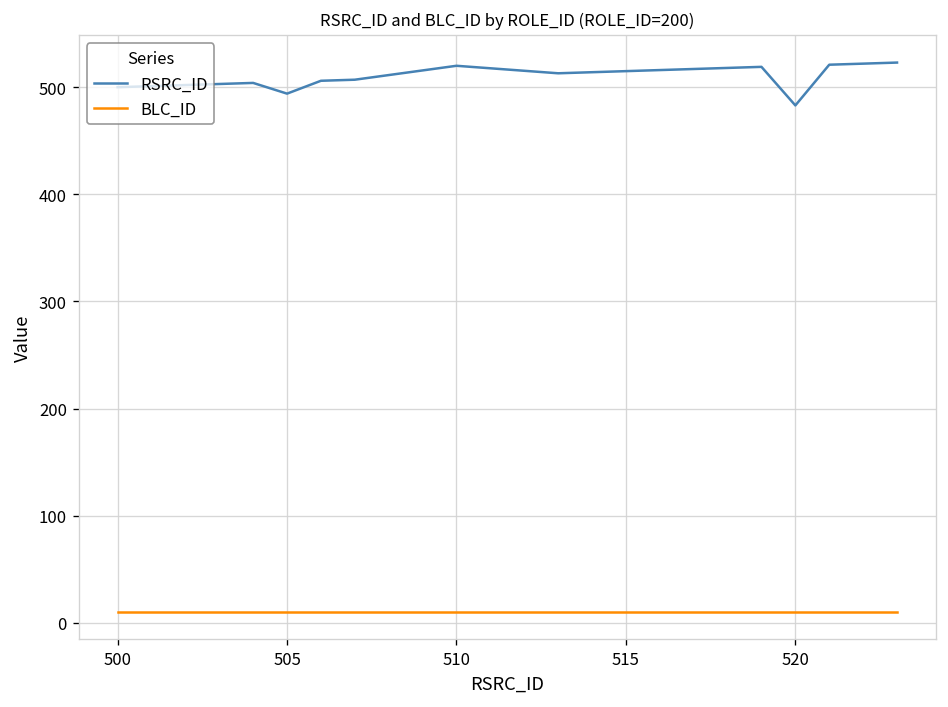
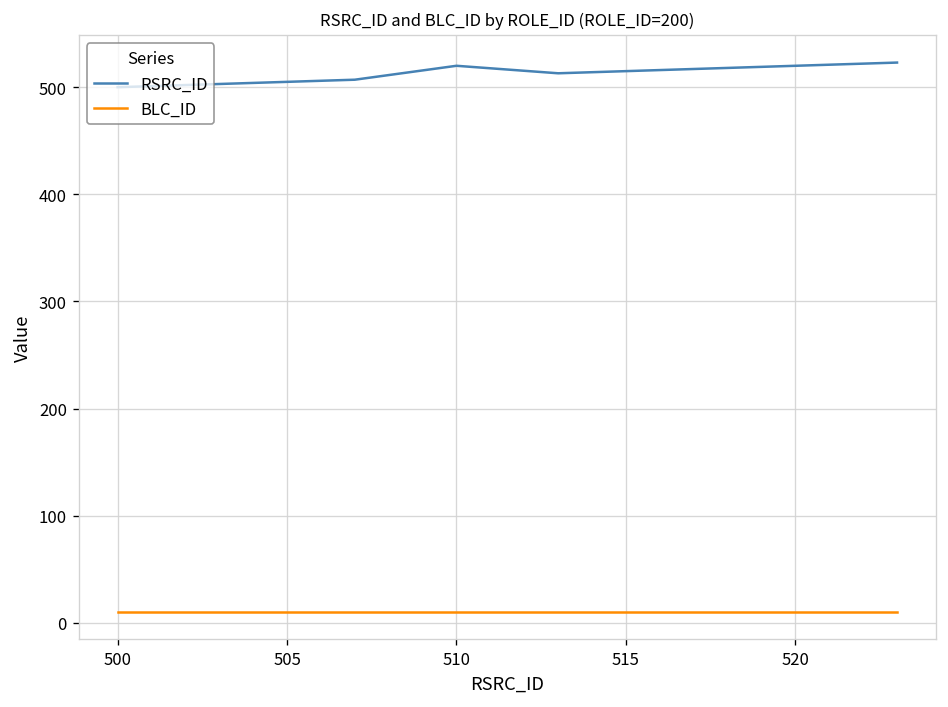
  {
    "RSRC_ID": {
-     "505": 490,
+     "505": 510,
      "510": 520,
      "515": 520,
-     "520": 480
+     "520": 520
    },
    "BLC_ID": {
      "500": 10,
      "505": 10,
      "510": 10,
      "515": 10,
      "520": 10
    }
  }
